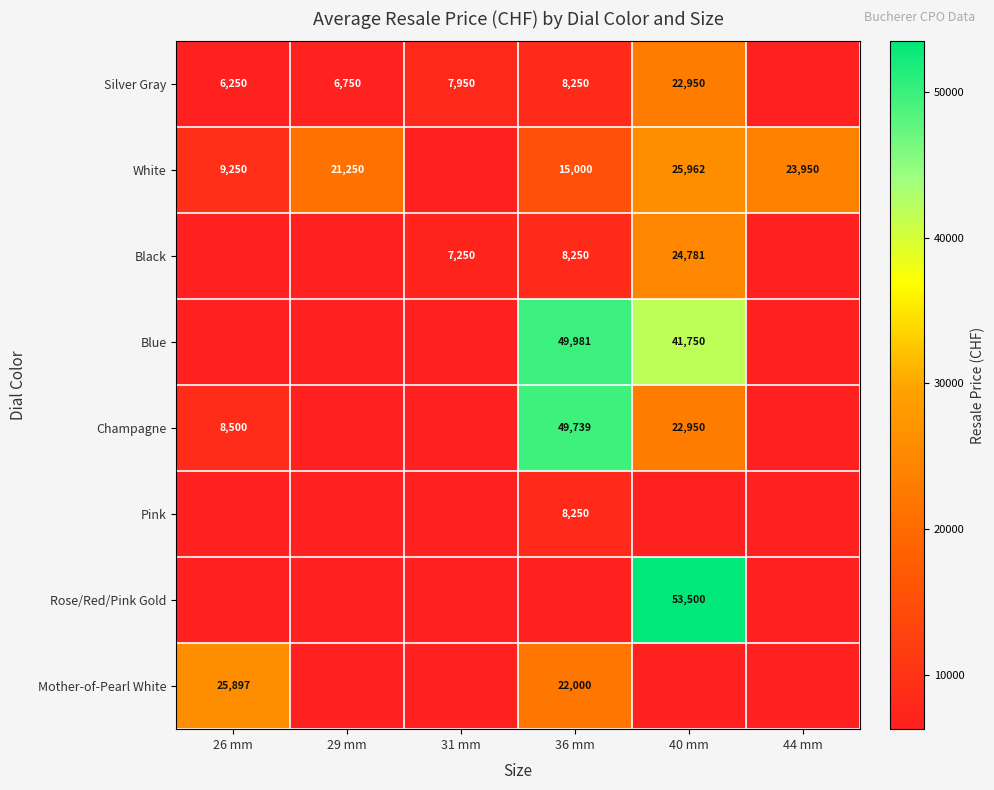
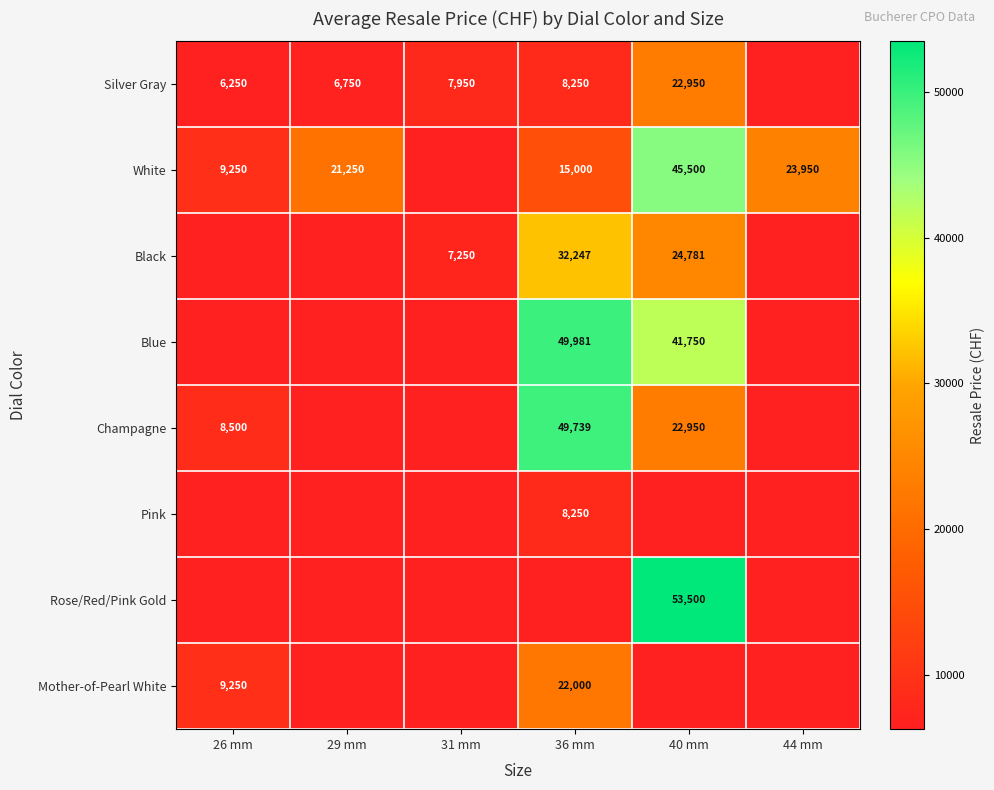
  {
    "Silver Gray": {
      "26 mm": "6,250",
      "29 mm": "6,750",
      "31 mm": "7,950",
      "36 mm": "8,250",
      "40 mm": "22,950"
    },
    "White": {
      "26 mm": "9,250",
      "29 mm": "21,250",
      "36 mm": "15,000",
-     "40 mm": "25,962",
+     "40 mm": "45,500",
      "44 mm": "23,950"
    },
    "Black": {
      "31 mm": "7,250",
-     "36 mm": "8,250",
+     "36 mm": "32,247",
      "40 mm": "24,781"
    },
    "Blue": {
      "36 mm": "49,981",
      "40 mm": "41,750"
    },
    "Champagne": {
      "26 mm": "8,500",
      "36 mm": "49,739",
      "40 mm": "22,950"
    },
    "Pink": {
      "36 mm": "8,250"
    },
    "Rose/Red/Pink Gold": {
      "40 mm": "53,500"
    },
    "Mother-of-Pearl White": {
-     "26 mm": "25,897",
+     "26 mm": "9,250",
      "36 mm": "22,000"
    }
  }
